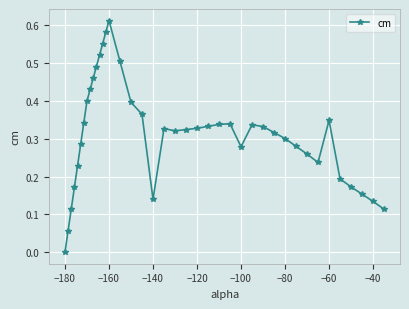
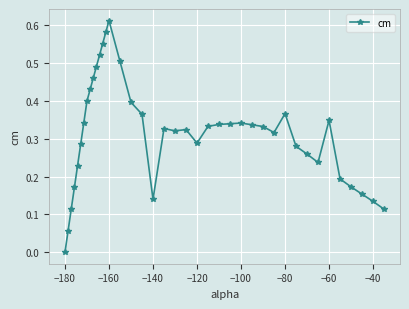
  {
    "−180": 0.00,
    "−160": 0.61,
    "−140": 0.14,
-   "−120": 0.33,
-   "−100": 0.28,
-   "−80": 0.30,
+   "−120": 0.29,
+   "−100": 0.34,
+   "−80": 0.37,
    "−60": 0.35,
    "−40": 0.13
  }
